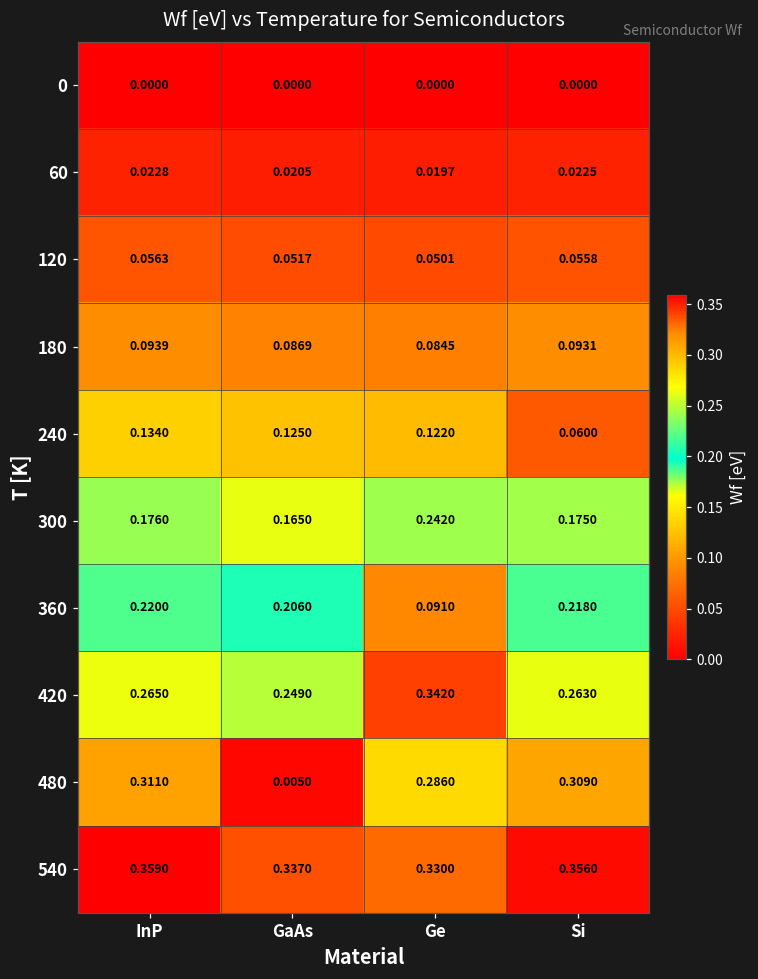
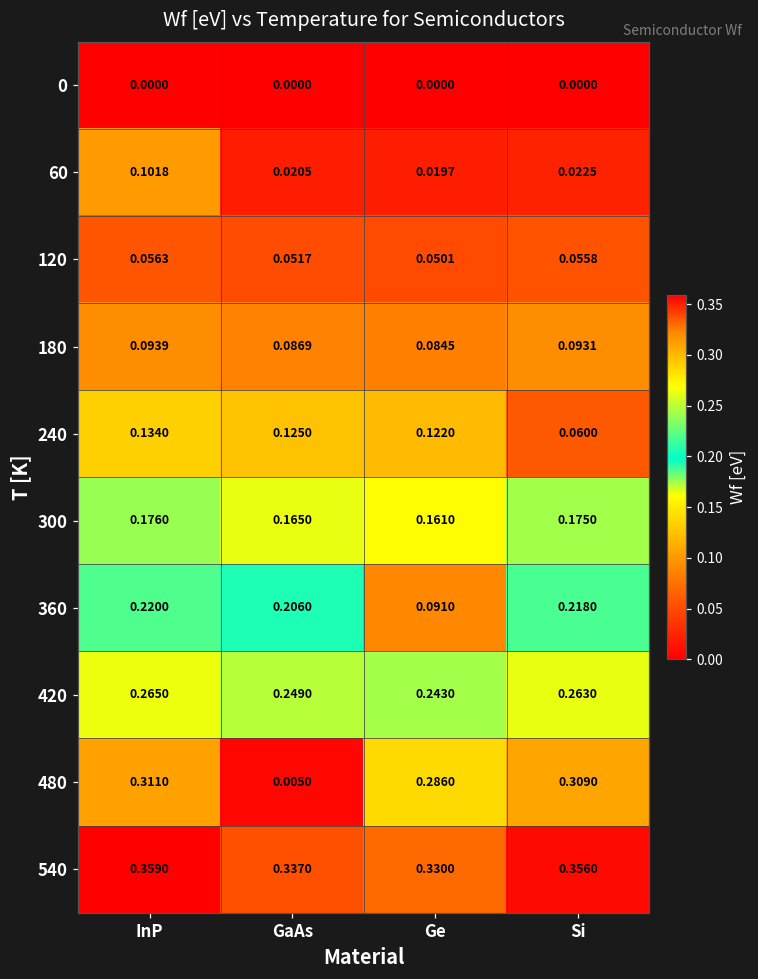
  {
    "0": {
      "InP": 0.0000,
      "GaAs": 0.0000,
      "Ge": 0.0000,
      "Si": 0.0000
    },
    "60": {
-     "InP": 0.0228,
+     "InP": 0.1018,
      "GaAs": 0.0205,
      "Ge": 0.0197,
      "Si": 0.0225
    },
    "120": {
      "InP": 0.0563,
      "GaAs": 0.0517,
      "Ge": 0.0501,
      "Si": 0.0558
    },
    "180": {
      "InP": 0.0939,
      "GaAs": 0.0869,
      "Ge": 0.0845,
      "Si": 0.0931
    },
    "240": {
      "InP": 0.1340,
      "GaAs": 0.1250,
      "Ge": 0.1220,
      "Si": 0.0600
    },
    "300": {
      "InP": 0.1760,
      "GaAs": 0.1650,
-     "Ge": 0.2420,
+     "Ge": 0.1610,
      "Si": 0.1750
    },
    "360": {
      "InP": 0.2200,
      "GaAs": 0.2060,
      "Ge": 0.0910,
      "Si": 0.2180
    },
    "420": {
      "InP": 0.2650,
      "GaAs": 0.2490,
-     "Ge": 0.3420,
+     "Ge": 0.2430,
      "Si": 0.2630
    },
    "480": {
      "InP": 0.3110,
      "GaAs": 0.0050,
      "Ge": 0.2860,
      "Si": 0.3090
    },
    "540": {
      "InP": 0.3590,
      "GaAs": 0.3370,
      "Ge": 0.3300,
      "Si": 0.3560
    }
  }
